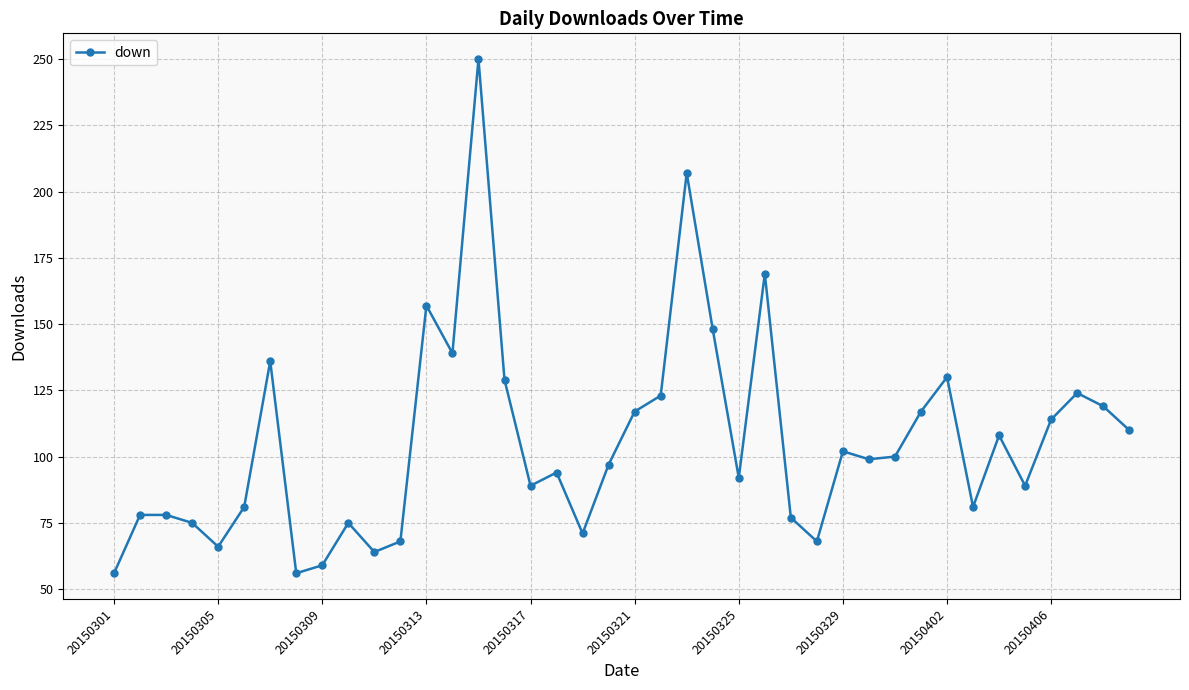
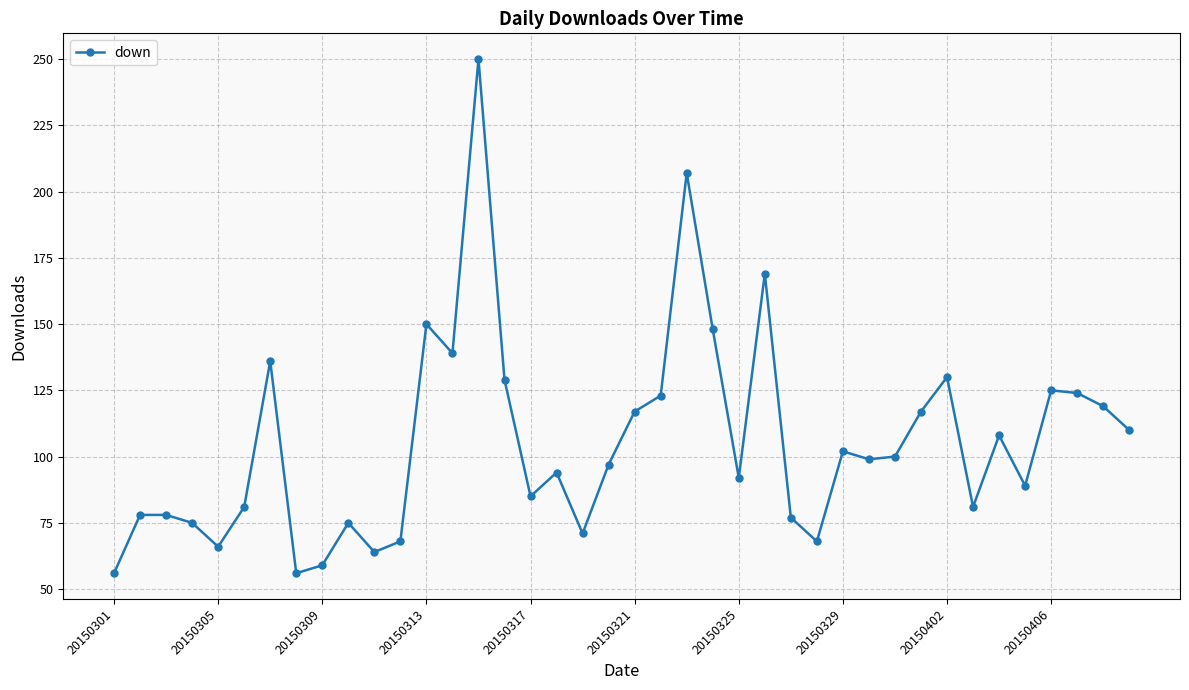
  {
    "20150301": 56,
    "20150305": 66,
    "20150309": 59,
-   "20150313": 157,
-   "20150317": 89,
+   "20150313": 150,
+   "20150317": 85,
    "20150321": 117,
    "20150325": 92,
    "20150329": 102,
    "20150402": 130,
-   "20150406": 114
+   "20150406": 125
  }
